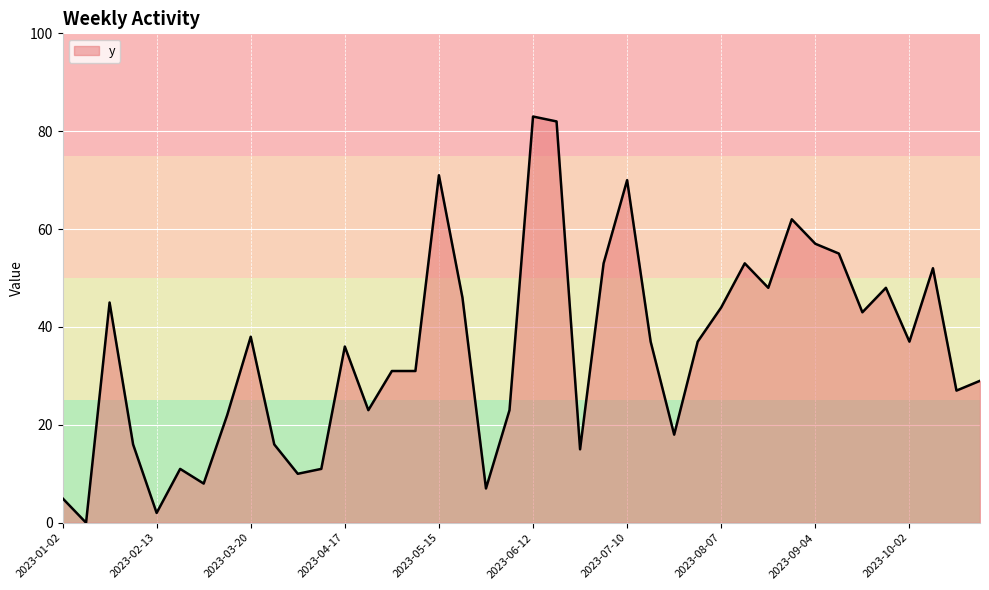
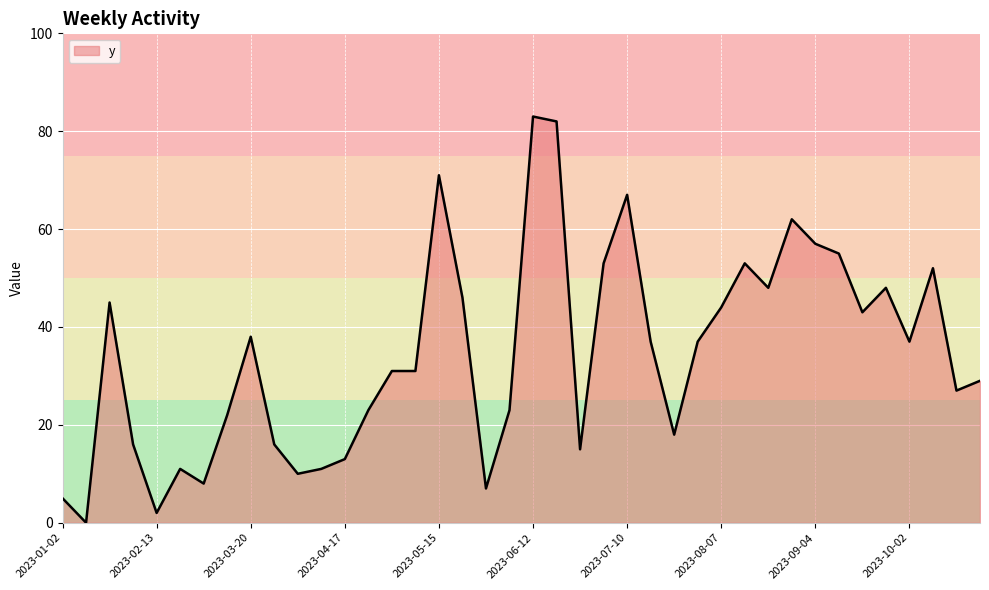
  {
    "2023-01-02": 5,
    "2023-02-13": 2,
    "2023-03-20": 38,
-   "2023-04-17": 36,
+   "2023-04-17": 13,
    "2023-05-15": 71,
    "2023-06-12": 83,
-   "2023-07-10": 70,
+   "2023-07-10": 67,
    "2023-08-07": 44,
    "2023-09-04": 57,
    "2023-10-02": 37
  }
